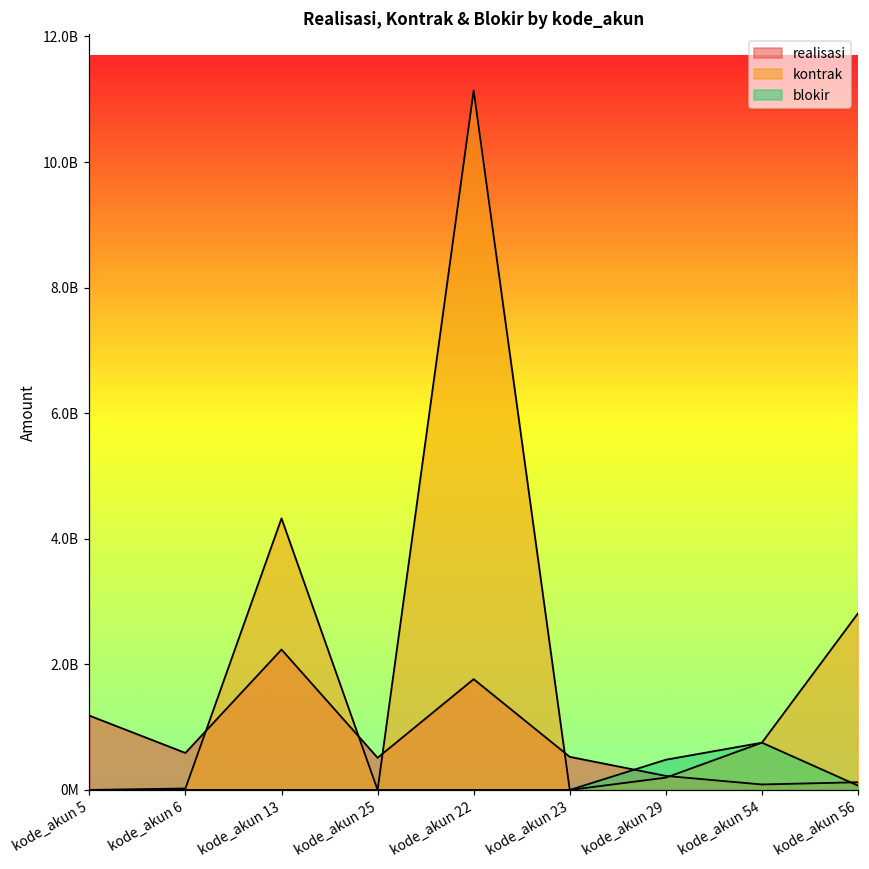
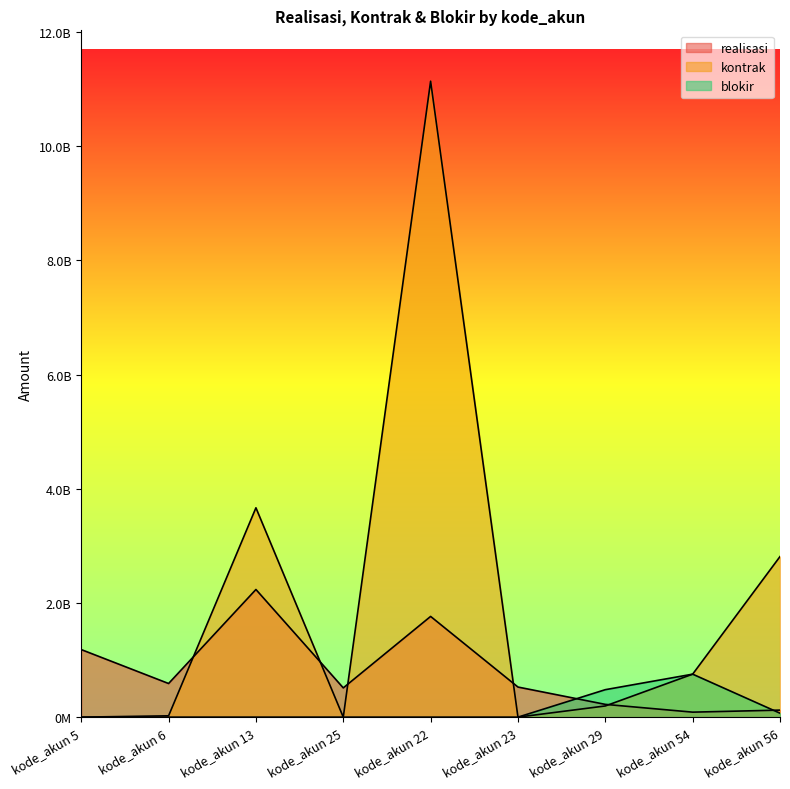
  {
    "realisasi": {
      "kode_akun 5": 1200000000,
      "kode_akun 6": 600000000,
      "kode_akun 13": 2200000000,
      "kode_akun 25": 500000000,
      "kode_akun 22": 1800000000,
      "kode_akun 23": 500000000,
      "kode_akun 54": 100000000,
      "kode_akun 56": 100000000
    },
    "kontrak": {
-     "kode_akun 13": 4300000000,
+     "kode_akun 13": 3700000000,
      "kode_akun 22": 11100000000,
      "kode_akun 56": 2800000000
    },
    "blokir": {
      "kode_akun 13": 0,
      "kode_akun 22": 0,
      "kode_akun 29": 500000000,
      "kode_akun 56": 100000000
    }
  }
